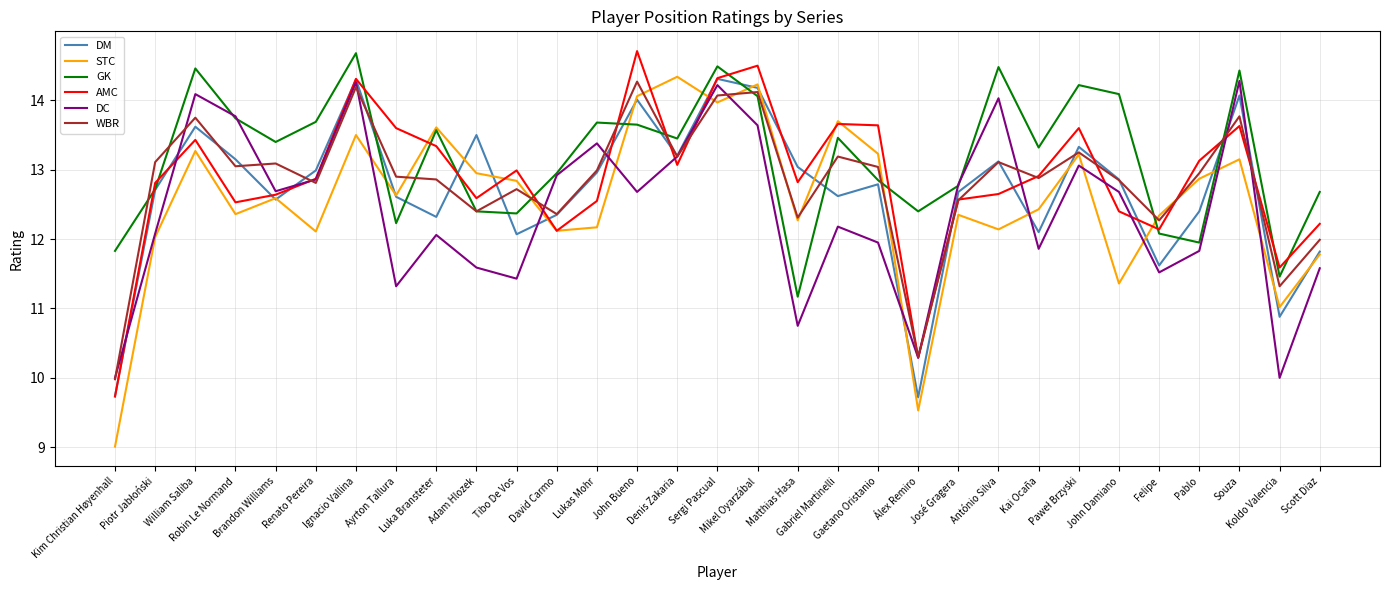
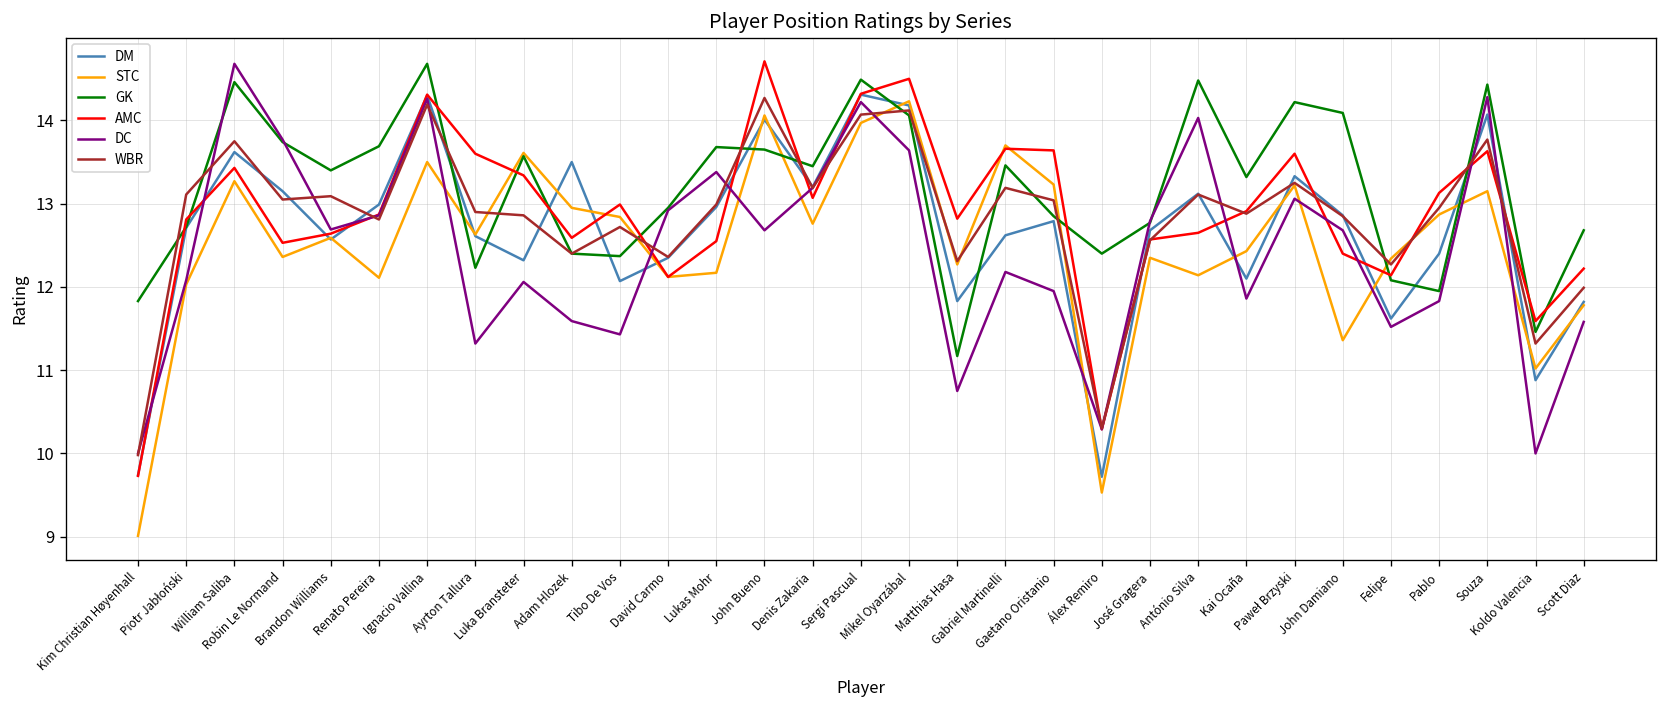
  {
    "DM": {
      "William Saliba": 13.6,
      "Robin Le Normand": 13.2,
      "Renato Pereira": 13.0,
      "Luka Bransteter": 12.3,
      "Adam Hlozek": 13.5,
      "Tibo De Vos": 12.1,
      "John Bueno": 14.0,
      "Mikel Oyarzábal": 14.2,
-     "Matthias Hasa": 13.0,
+     "Matthias Hasa": 11.8,
      "Gabriel Martinelli": 12.6,
      "Gaetano Oristanio": 12.8,
      "Álex Remiro": 9.7,
      "José Gragera": 12.7,
      "Kai Ocaña": 12.1,
      "Paweł Brzyski": 13.3,
      "Felipe": 11.6,
      "Pablo": 12.4,
      "Souza": 14.1,
      "Koldo Valencia": 10.9,
      "Scott Diaz": 11.8
    },
    "STC": {
      "Kim Christian Høyenhall": 9.0,
      "Piotr Jabłoński": 12.0,
      "William Saliba": 13.3,
      "Robin Le Normand": 12.4,
      "Renato Pereira": 12.1,
      "Ignacio Vallina": 13.5,
      "Luka Bransteter": 13.6,
      "Adam Hlozek": 13.0,
      "Tibo De Vos": 12.8,
      "Lukas Mohr": 12.2,
      "John Bueno": 14.1,
-     "Denis Zakaria": 14.3,
+     "Denis Zakaria": 12.8,
      "Sergi Pascual": 14.0,
      "Mikel Oyarzábal": 14.2,
      "Matthias Hasa": 12.3,
      "Gabriel Martinelli": 13.7,
      "Gaetano Oristanio": 13.2,
      "Álex Remiro": 9.5,
      "José Gragera": 12.4,
      "António Silva": 12.1,
      "Kai Ocaña": 12.4,
      "John Damiano": 11.4,
      "Felipe": 12.3,
      "Pablo": 12.9,
      "Souza": 13.2,
      "Koldo Valencia": 11.0,
      "Scott Diaz": 11.8
    },
    "GK": {
      "Kim Christian Høyenhall": 11.8,
      "William Saliba": 14.5,
      "Brandon Williams": 13.4,
      "Renato Pereira": 13.7,
      "Ignacio Vallina": 14.7,
      "Ayrton Tallura": 12.2,
      "Luka Bransteter": 13.6,
      "Tibo De Vos": 12.4,
      "Lukas Mohr": 13.7,
      "John Bueno": 13.7,
      "Denis Zakaria": 13.5,
      "Sergi Pascual": 14.5,
      "Mikel Oyarzábal": 14.1,
      "Matthias Hasa": 11.2,
      "Gabriel Martinelli": 13.5,
      "Gaetano Oristanio": 12.9,
      "Álex Remiro": 12.4,
      "António Silva": 14.5,
      "Kai Ocaña": 13.3,
      "Paweł Brzyski": 14.2,
      "John Damiano": 14.1,
      "Felipe": 12.1,
      "Pablo": 12.0,
      "Souza": 14.4,
      "Koldo Valencia": 11.5,
      "Scott Diaz": 12.7
    },
    "AMC": {
      "Piotr Jabłoński": 12.8,
      "William Saliba": 13.4,
      "Robin Le Normand": 12.5,
      "Brandon Williams": 12.6,
      "Ayrton Tallura": 13.6,
      "Luka Bransteter": 13.3,
      "Adam Hlozek": 12.6,
      "Tibo De Vos": 13.0,
      "Lukas Mohr": 12.6,
      "John Bueno": 14.7,
      "Denis Zakaria": 13.1,
      "Mikel Oyarzábal": 14.5,
      "Matthias Hasa": 12.8,
      "Gabriel Martinelli": 13.7,
      "Gaetano Oristanio": 13.6,
      "António Silva": 12.7,
      "Paweł Brzyski": 13.6,
      "John Damiano": 12.4,
      "Felipe": 12.1,
      "Pablo": 13.1,
      "Souza": 13.6,
      "Koldo Valencia": 11.6,
      "Scott Diaz": 12.2
    },
    "DC": {
      "Piotr Jabłoński": 12.1,
-     "William Saliba": 14.1,
+     "William Saliba": 14.7,
      "Brandon Williams": 12.7,
      "Ignacio Vallina": 14.3,
      "Ayrton Tallura": 11.3,
      "Luka Bransteter": 12.1,
      "Adam Hlozek": 11.6,
      "Tibo De Vos": 11.4,
      "Lukas Mohr": 13.4,
      "John Bueno": 12.7,
      "Sergi Pascual": 14.2,
      "Mikel Oyarzábal": 13.6,
      "Matthias Hasa": 10.8,
      "Gabriel Martinelli": 12.2,
      "Gaetano Oristanio": 12.0,
      "António Silva": 14.0,
      "Kai Ocaña": 11.9,
      "Paweł Brzyski": 13.1,
      "John Damiano": 12.7,
      "Felipe": 11.5,
      "Pablo": 11.8,
      "Souza": 14.3,
      "Koldo Valencia": 10.0,
      "Scott Diaz": 11.6
    },
    "WBR": {
      "Piotr Jabłoński": 13.1,
      "William Saliba": 13.8,
      "Robin Le Normand": 13.1,
      "Brandon Williams": 13.1,
      "Renato Pereira": 12.8,
      "Ignacio Vallina": 14.2,
      "Ayrton Tallura": 12.9,
      "Luka Bransteter": 12.9,
      "Tibo De Vos": 12.7,
      "John Bueno": 14.3,
      "Sergi Pascual": 14.1,
      "Mikel Oyarzábal": 14.1,
      "Matthias Hasa": 12.3,
      "Gabriel Martinelli": 13.2,
      "Gaetano Oristanio": 13.0,
      "Felipe": 12.3,
      "Pablo": 13.0,
      "Souza": 13.8,
      "Koldo Valencia": 11.3,
      "Scott Diaz": 12.0
    }
  }
